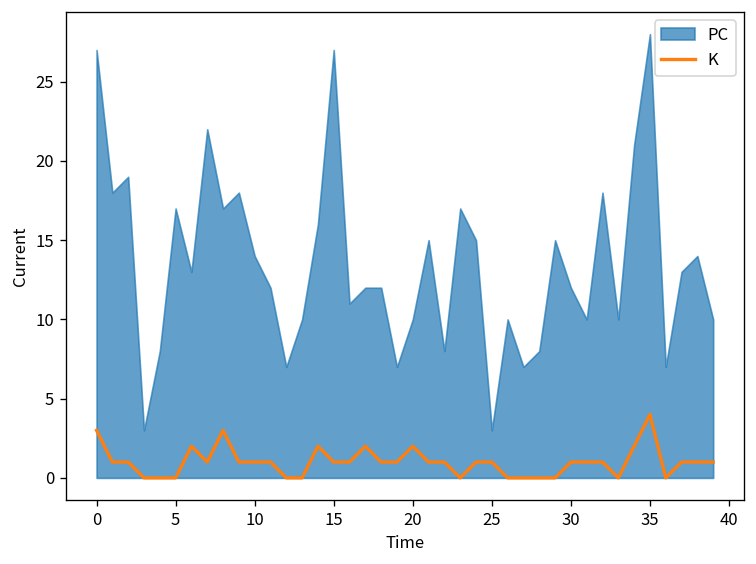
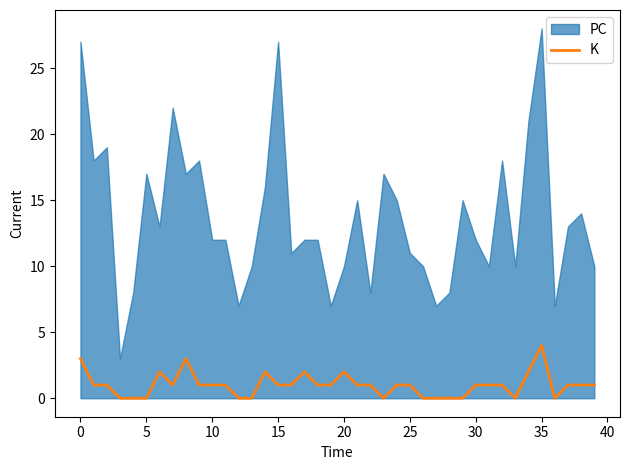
  {
    "K": {
      "0": 3,
      "5": 0,
      "10": 1,
      "15": 1,
      "20": 2,
      "25": 1,
      "30": 1,
      "35": 4
    },
    "PC": {
      "0": 27,
      "5": 17,
-     "10": 14,
+     "10": 12,
      "15": 27,
      "20": 10,
-     "25": 3,
+     "25": 11,
      "30": 12,
      "35": 28
    }
  }
